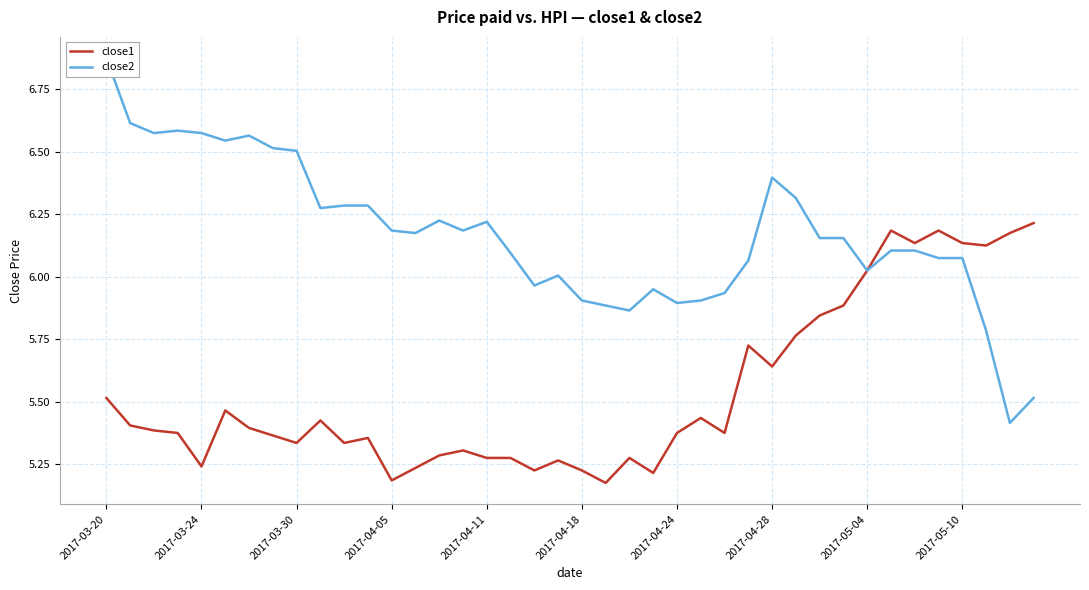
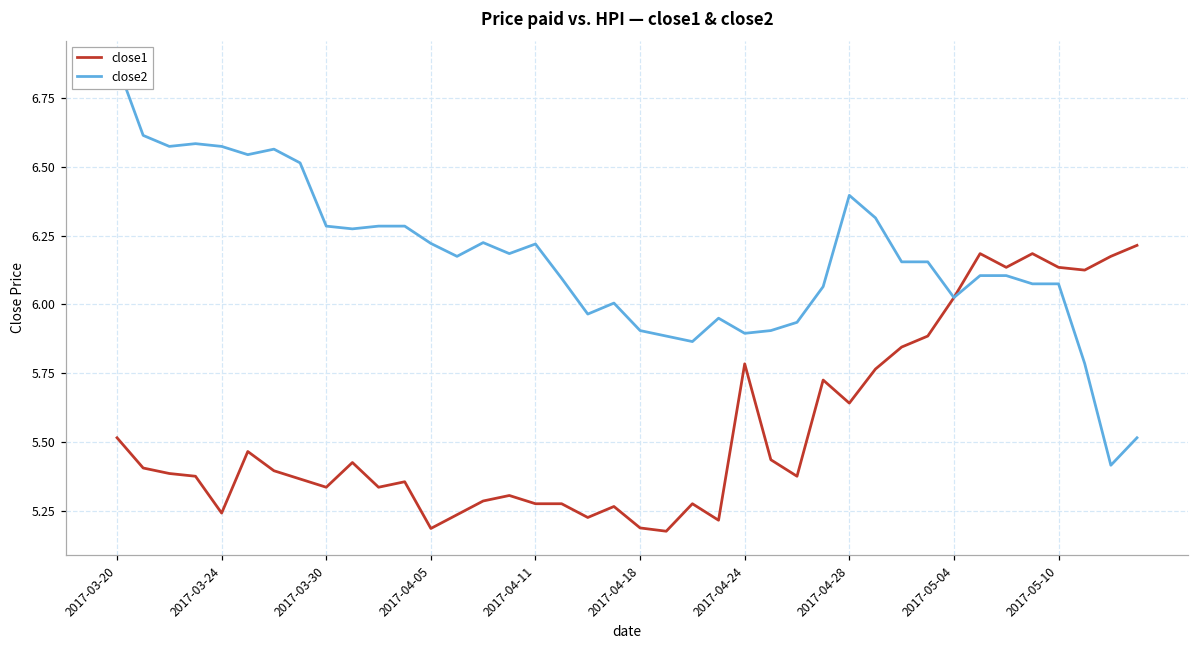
  {
    "close1": {
      "2017-03-20": 5.52,
      "2017-03-24": 5.24,
      "2017-03-30": 5.34,
      "2017-04-05": 5.19,
      "2017-04-11": 5.28,
-     "2017-04-18": 5.23,
-     "2017-04-24": 5.38,
+     "2017-04-18": 5.19,
+     "2017-04-24": 5.78,
      "2017-04-28": 5.64,
      "2017-05-10": 6.14
    },
    "close2": {
      "2017-03-24": 6.58,
-     "2017-03-30": 6.50,
-     "2017-04-05": 6.19,
+     "2017-03-30": 6.29,
+     "2017-04-05": 6.22,
      "2017-04-11": 6.22,
      "2017-04-18": 5.91,
      "2017-04-24": 5.90,
      "2017-04-28": 6.40,
      "2017-05-10": 6.08
    }
  }
